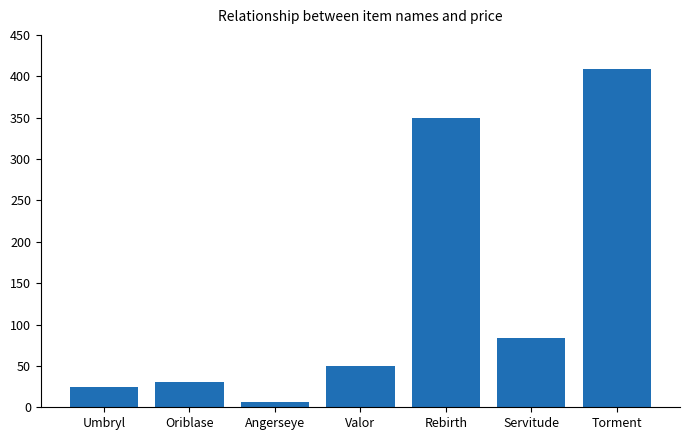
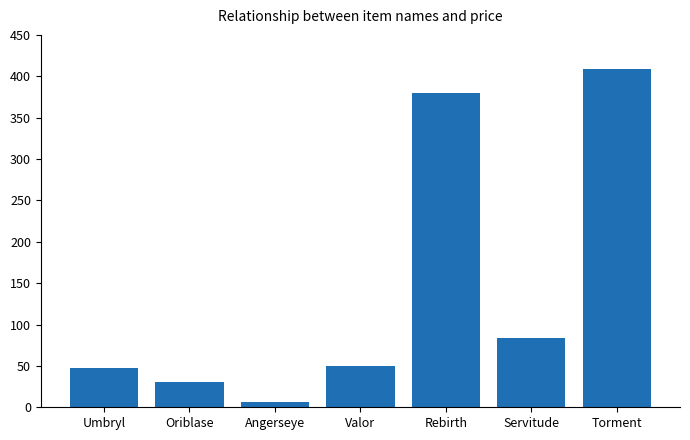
  {
-   "Umbryl": 20,
+   "Umbryl": 50,
    "Oriblase": 30,
    "Angerseye": 10,
    "Valor": 50,
-   "Rebirth": 350,
+   "Rebirth": 380,
    "Servitude": 80,
    "Torment": 410
  }
